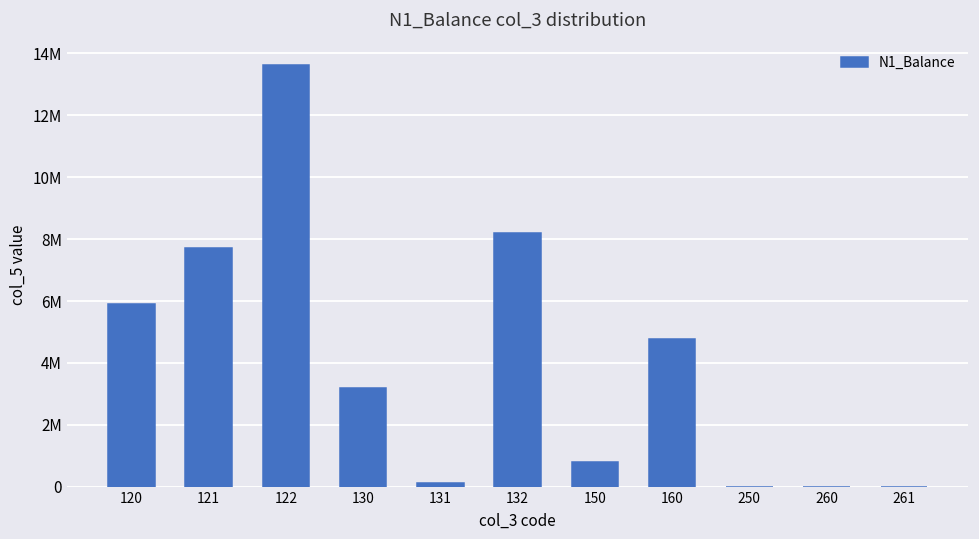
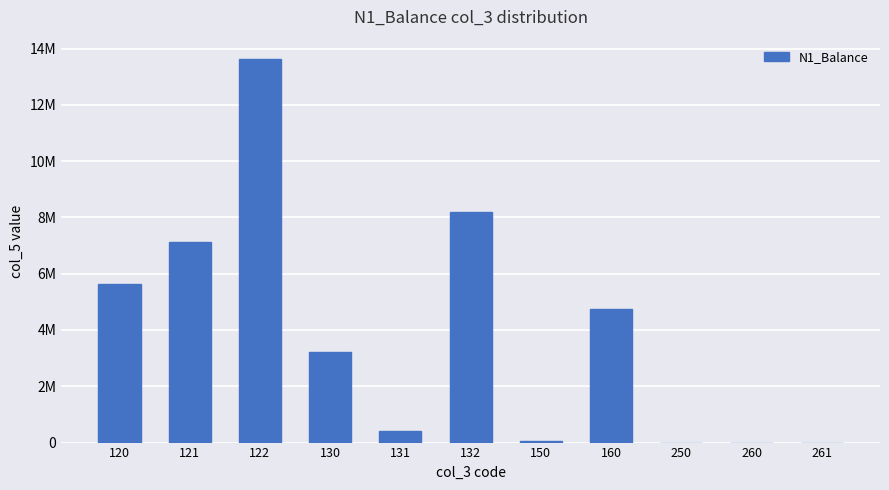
  {
-   "120": 5900000,
-   "121": 7700000,
+   "120": 5600000,
+   "121": 7100000,
    "122": 13600000,
    "130": 3200000,
-   "131": 100000,
+   "131": 400000,
    "132": 8200000,
-   "150": 800000,
+   "150": 100000,
    "160": 4800000,
    "250": 0
  }
